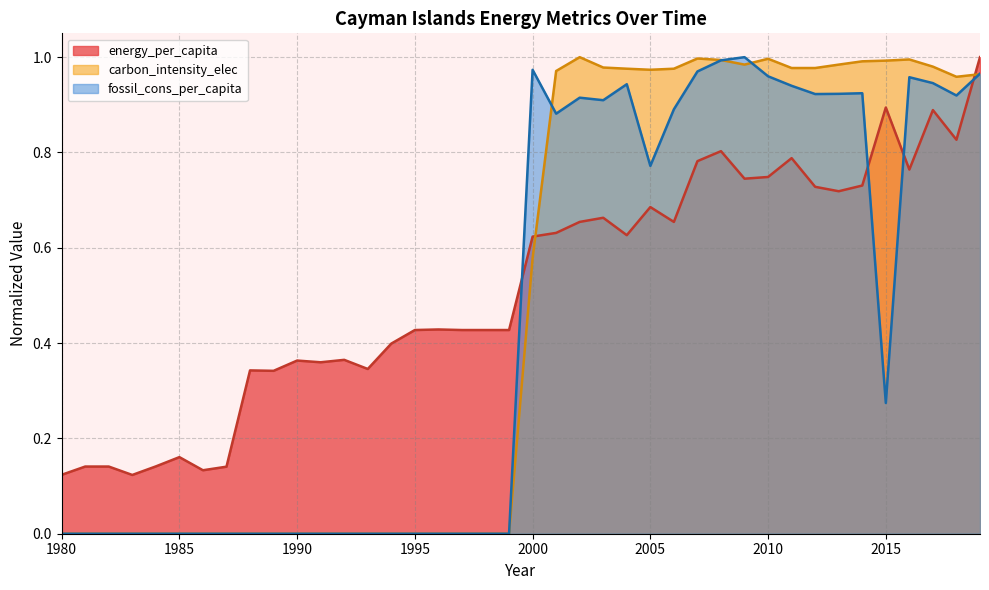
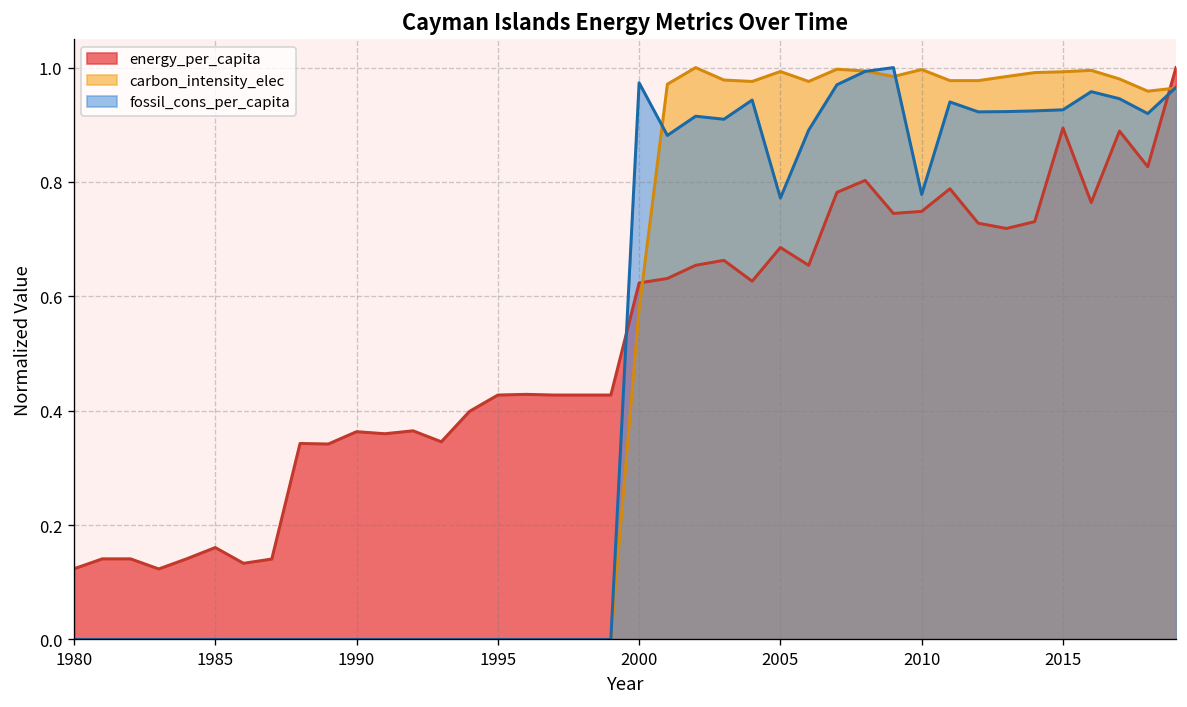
  {
    "energy_per_capita": {
      "1980": 0.12,
      "1985": 0.16,
      "1990": 0.36,
      "1995": 0.43,
      "2000": 0.62,
      "2005": 0.69,
      "2010": 0.75,
      "2015": 0.89
    },
    "carbon_intensity_elec": {
      "2000": 0.58,
-     "2005": 0.97,
+     "2005": 0.99,
      "2010": 1.00,
      "2015": 0.99
    },
    "fossil_cons_per_capita": {
      "2000": 0.97,
      "2005": 0.77,
-     "2010": 0.96,
-     "2015": 0.27
+     "2010": 0.78,
+     "2015": 0.93
    }
  }
